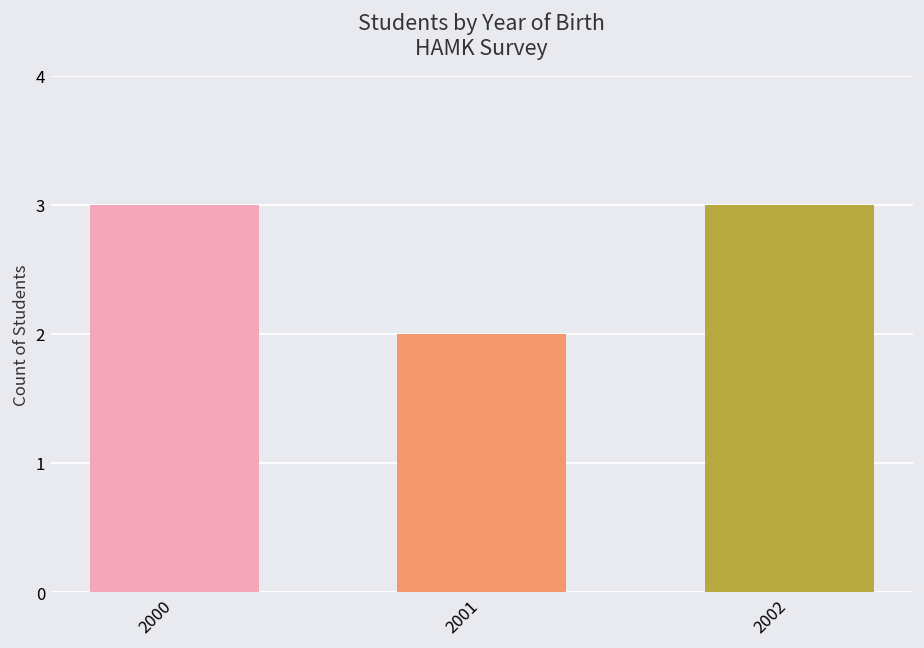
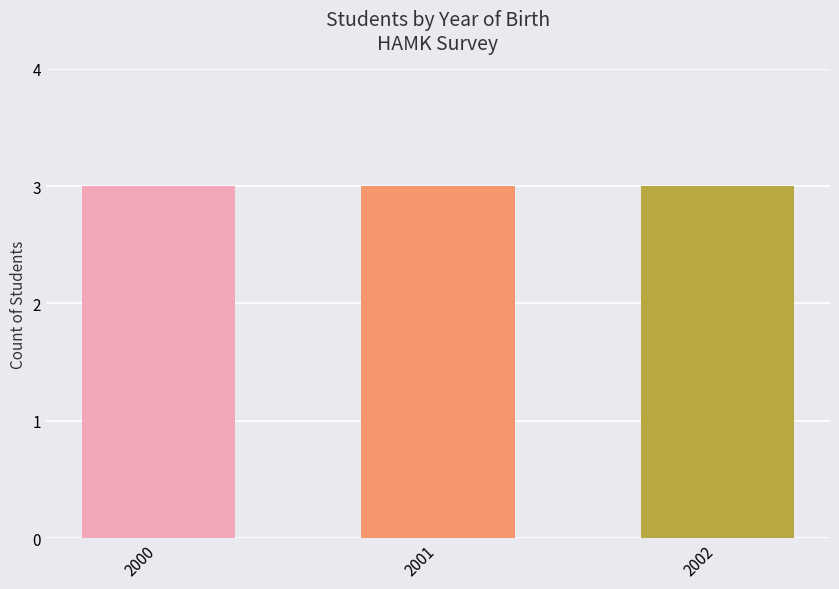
  {
    "2000": 3,
-   "2001": 2,
+   "2001": 3,
    "2002": 3
  }
